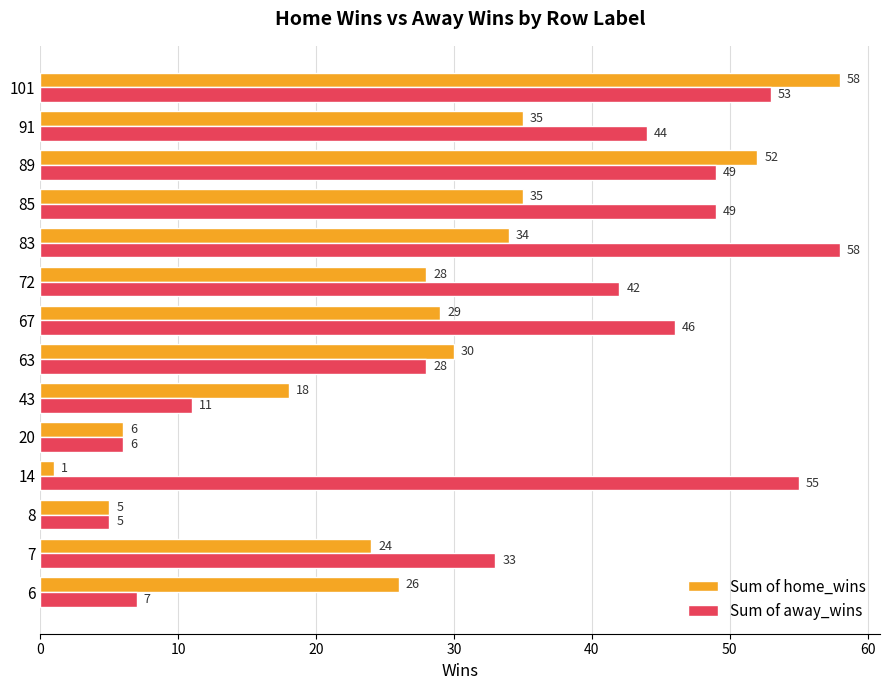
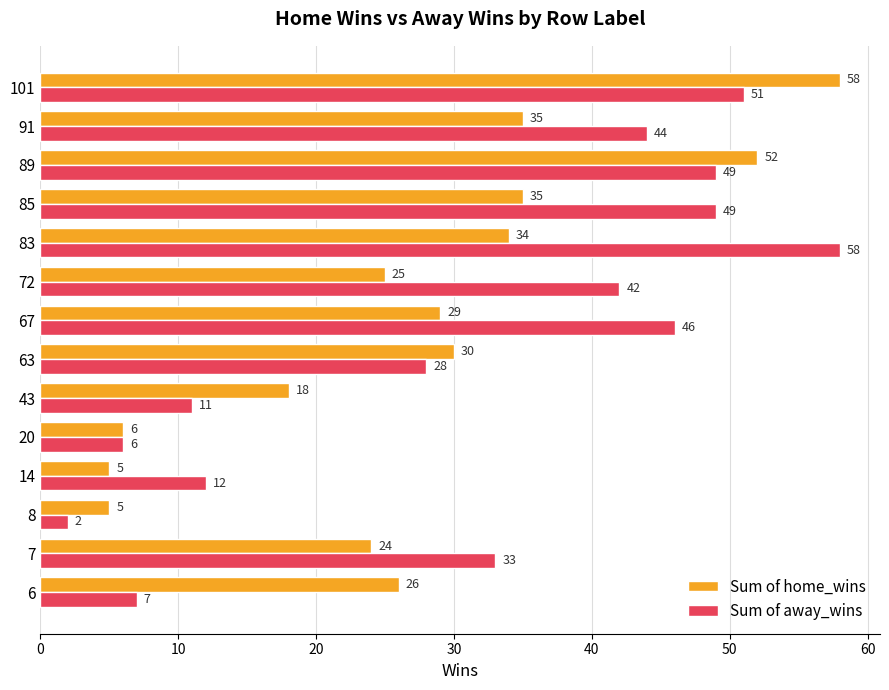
  {
    "Sum of home_wins": {
      "101": 58,
      "91": 35,
      "89": 52,
      "85": 35,
      "83": 34,
-     "72": 28,
+     "72": 25,
      "67": 29,
      "63": 30,
      "43": 18,
      "20": 6,
-     "14": 1,
+     "14": 5,
      "8": 5,
      "7": 24,
      "6": 26
    },
    "Sum of away_wins": {
-     "101": 53,
+     "101": 51,
      "91": 44,
      "89": 49,
      "85": 49,
      "83": 58,
      "72": 42,
      "67": 46,
      "63": 28,
      "43": 11,
      "20": 6,
-     "14": 55,
-     "8": 5,
+     "14": 12,
+     "8": 2,
      "7": 33,
      "6": 7
    }
  }
